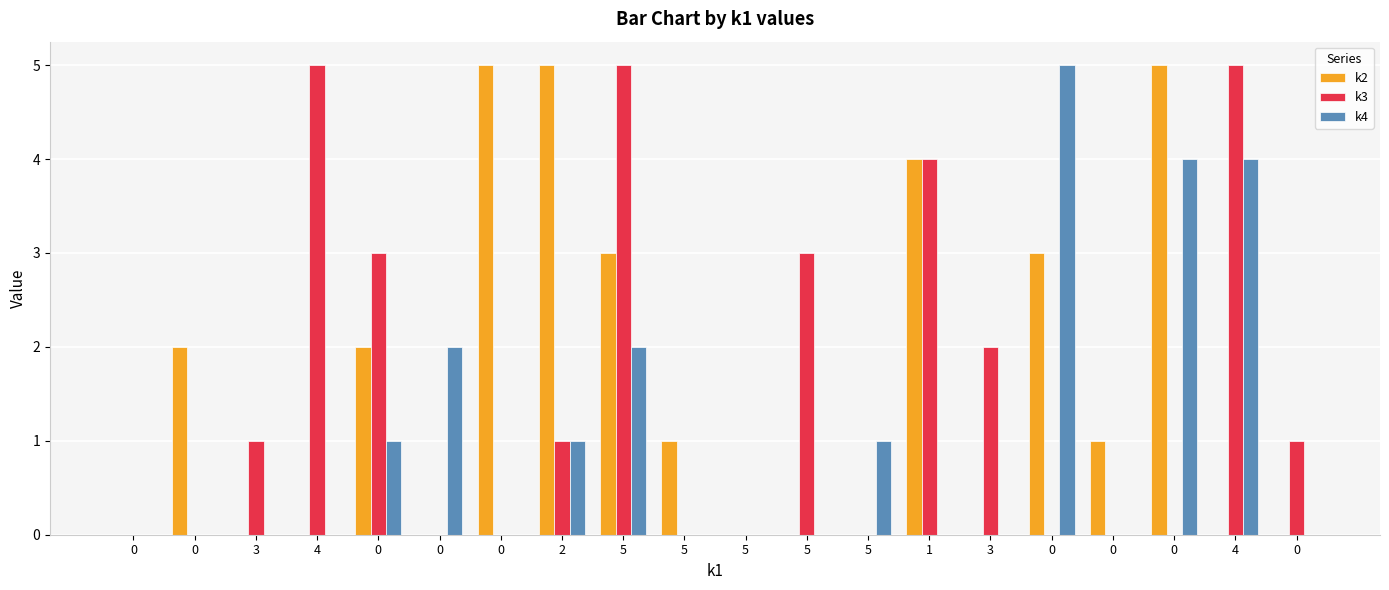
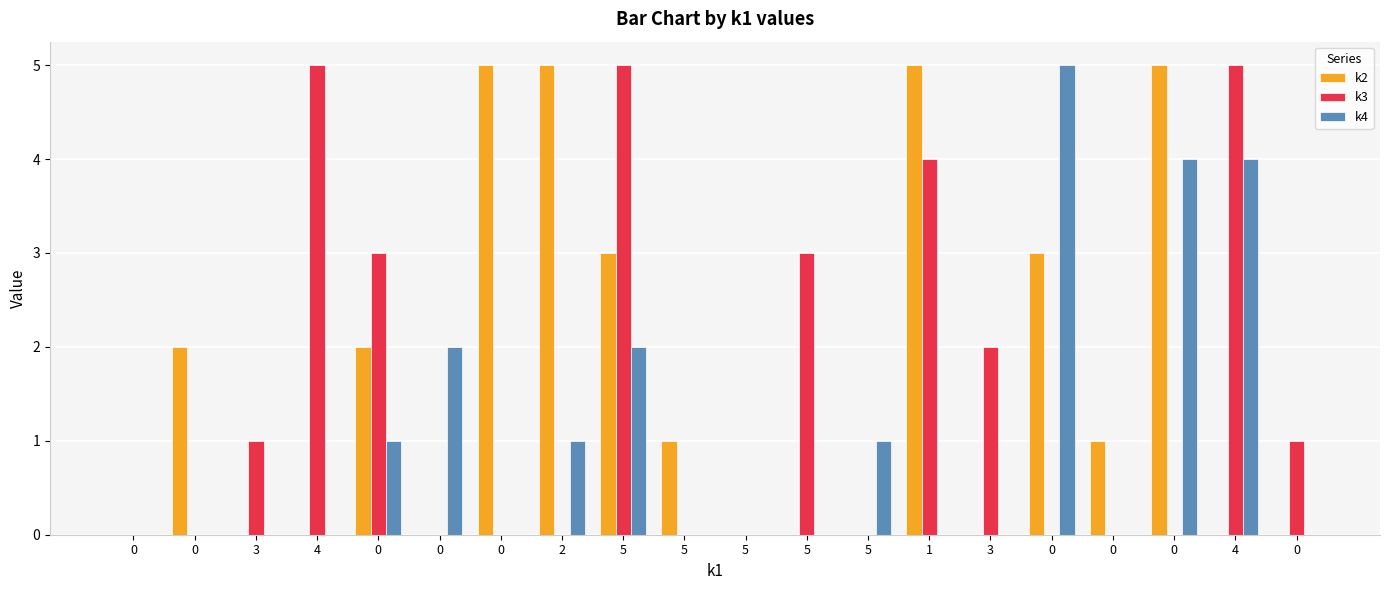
  {
    "k2": {
      "2": 5,
-     "1": 4
+     "1": 5
    },
    "k3": {
-     "2": 1,
+     "2": 0,
      "1": 4
    },
    "k4": {
      "2": 1,
      "1": 0
    }
  }
